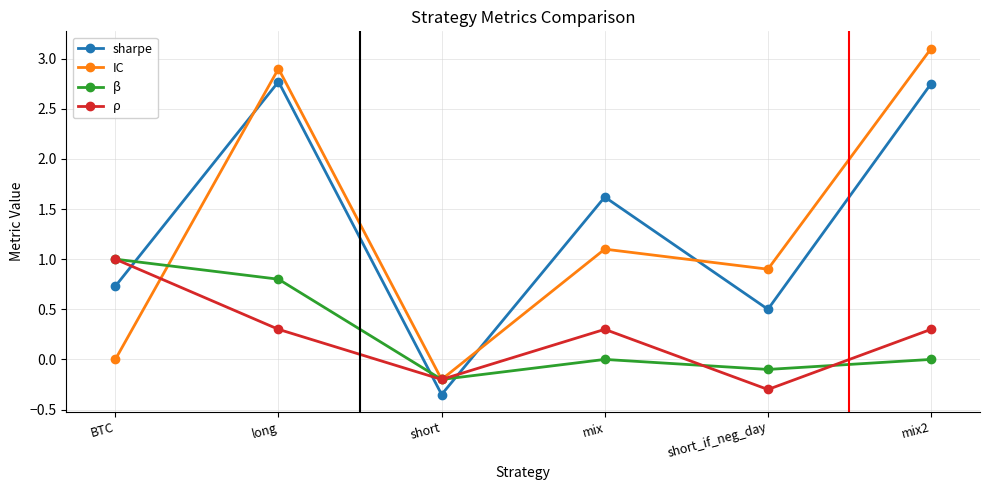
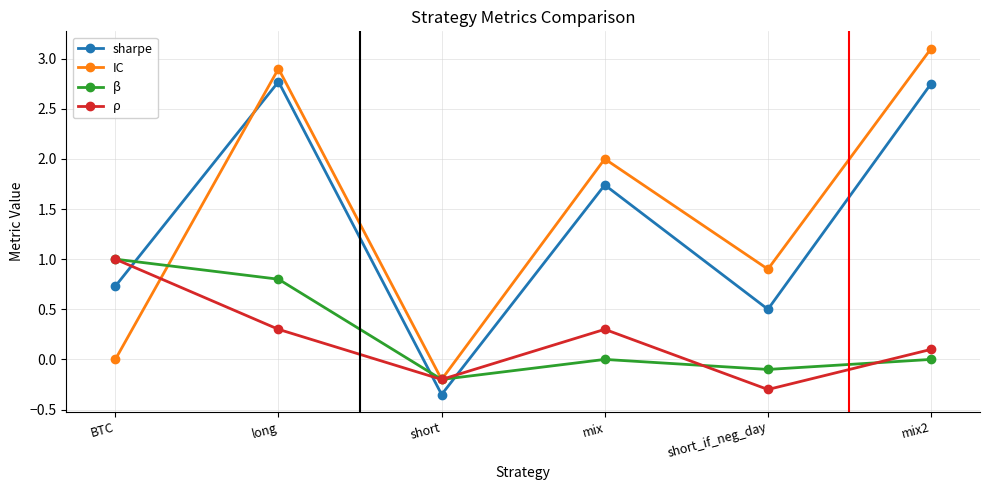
  {
    "sharpe": {
      "BTC": 0.73,
      "long": 2.77,
      "short": -0.35,
-     "mix": 1.62,
+     "mix": 1.74,
      "short_if_neg_day": 0.50,
      "mix2": 2.75
    },
    "IC": {
      "BTC": 0.0,
      "long": 2.9,
-     "mix": 1.1,
+     "mix": 2.0,
      "short_if_neg_day": 0.9,
      "mix2": 3.1
    },
    "β": {
      "long": 0.80,
      "mix": 0.00,
      "short_if_neg_day": -0.10,
      "mix2": 0.00
    },
    "ρ": {
      "long": 0.3,
      "mix": 0.3,
      "short_if_neg_day": -0.3,
-     "mix2": 0.3
+     "mix2": 0.1
    }
  }
